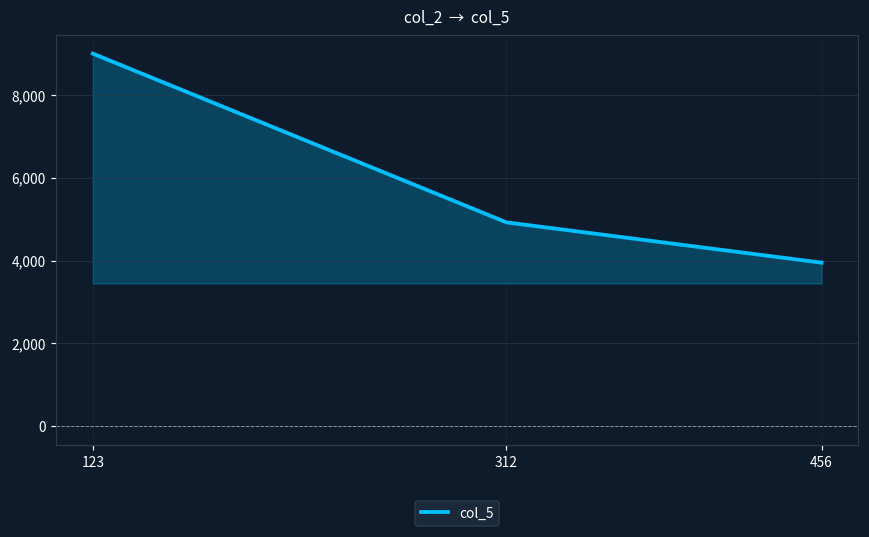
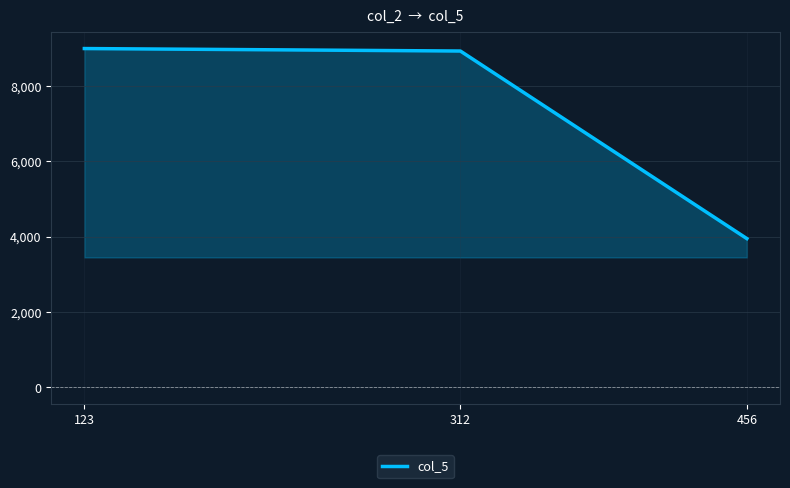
  {
    "123": "9,000",
-   "312": "4,900",
+   "312": "8,900",
    "456": "3,900"
  }
